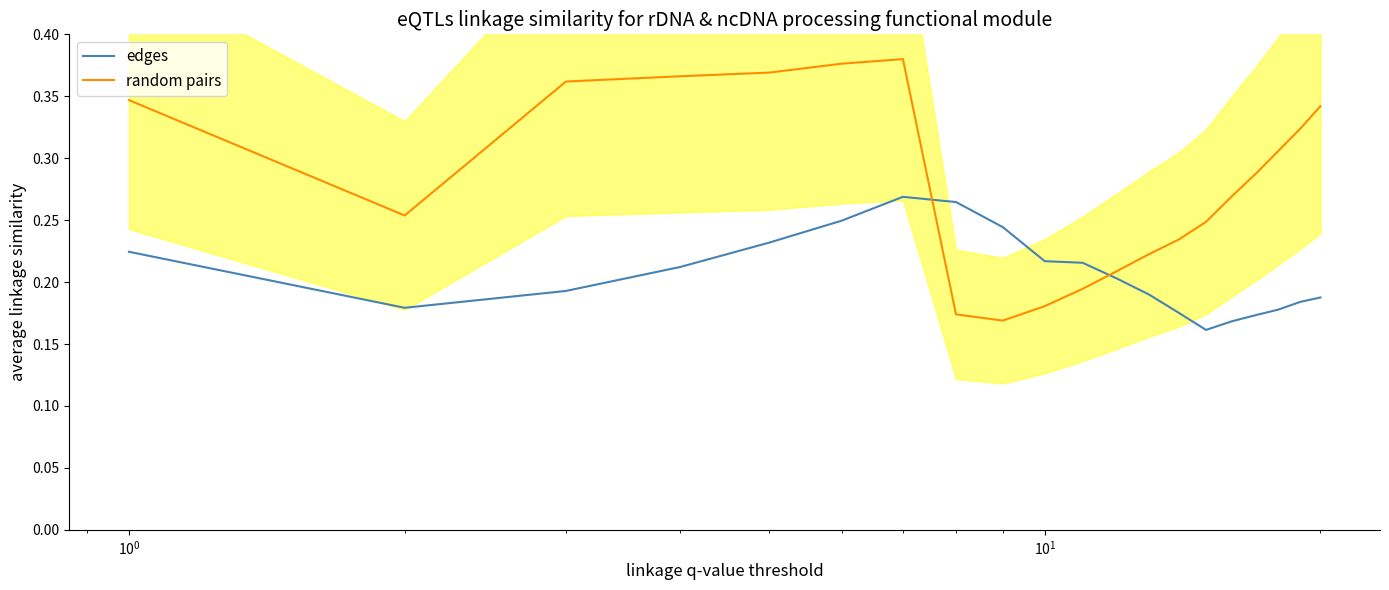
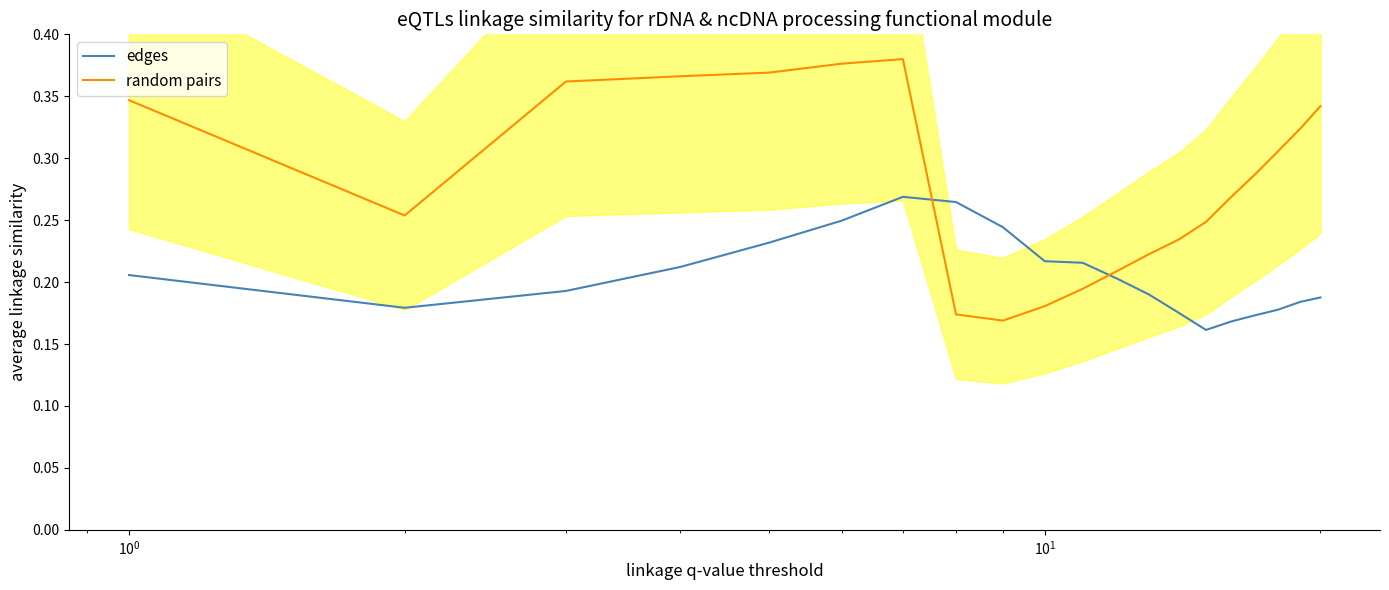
  {
    "edges": {
-     "10^0": 0.224,
+     "10^0": 0.206,
      "10^1": 0.217
    },
    "random pairs": {
      "10^0": 0.347,
      "10^1": 0.181
    }
  }
